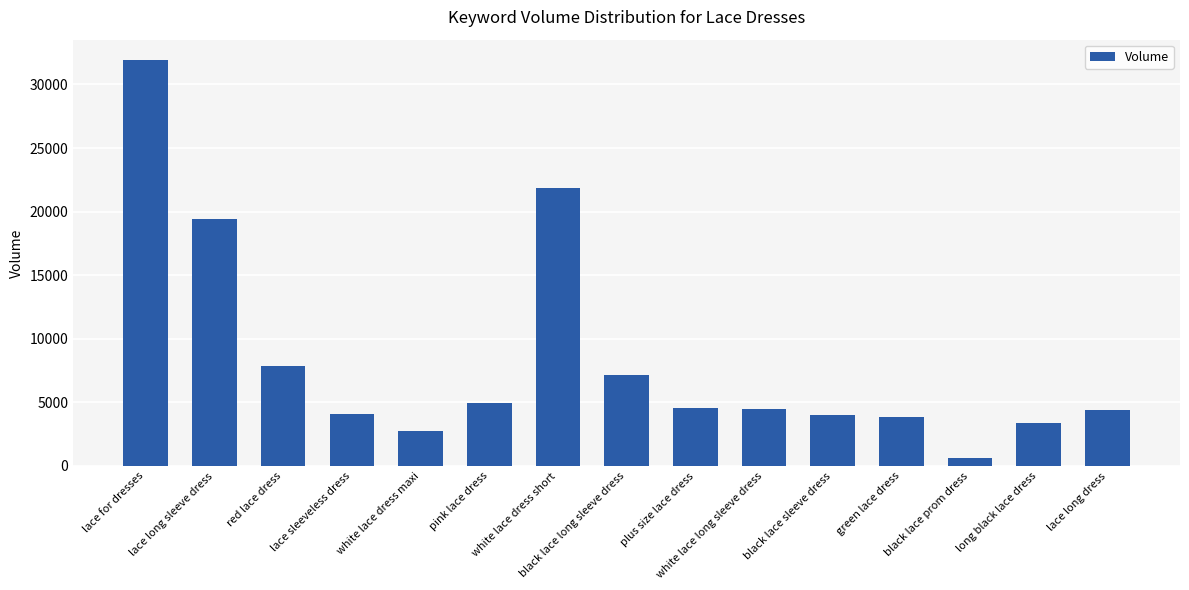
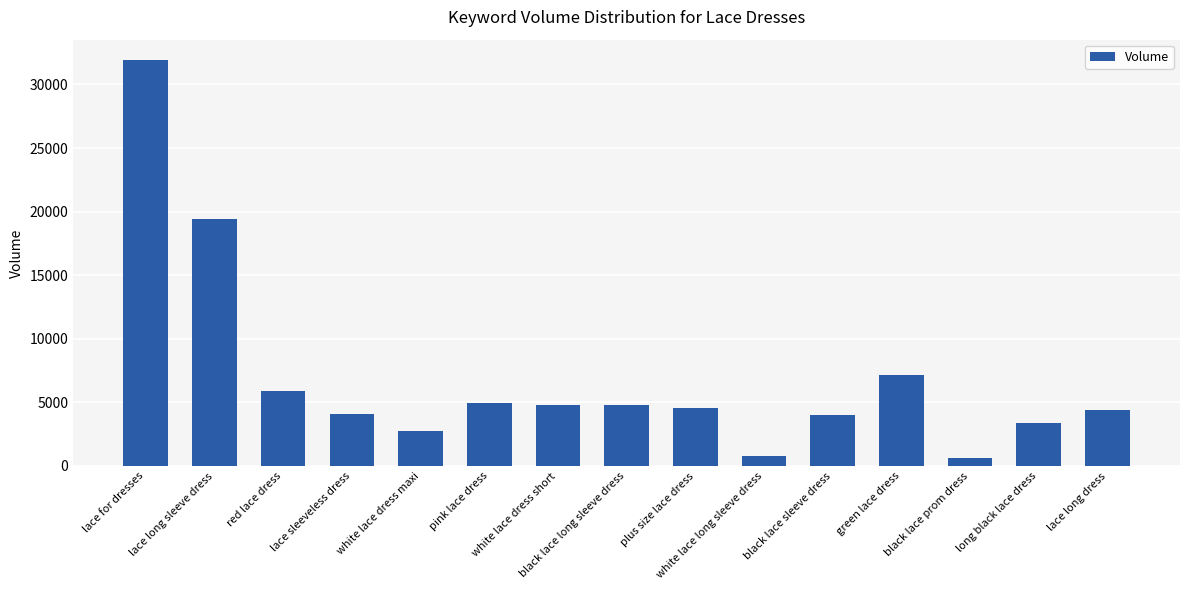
  {
    "lace for dresses": 31900,
    "lace long sleeve dress": 19400,
-   "red lace dress": 7900,
+   "red lace dress": 5900,
    "lace sleeveless dress": 4100,
    "white lace dress maxi": 2800,
    "pink lace dress": 5000,
-   "white lace dress short": 21900,
-   "black lace long sleeve dress": 7200,
+   "white lace dress short": 4800,
+   "black lace long sleeve dress": 4800,
    "plus size lace dress": 4600,
-   "white lace long sleeve dress": 4500,
+   "white lace long sleeve dress": 700,
    "black lace sleeve dress": 4000,
-   "green lace dress": 3900,
+   "green lace dress": 7100,
    "black lace prom dress": 600,
    "long black lace dress": 3300,
    "lace long dress": 4400
  }
